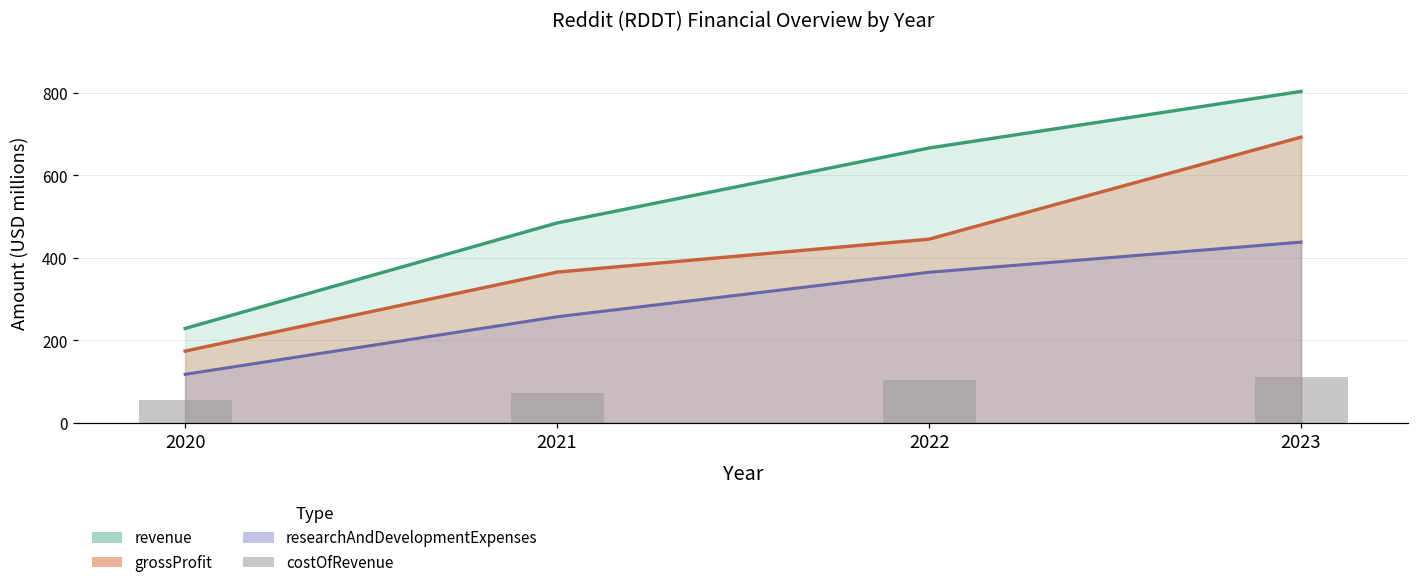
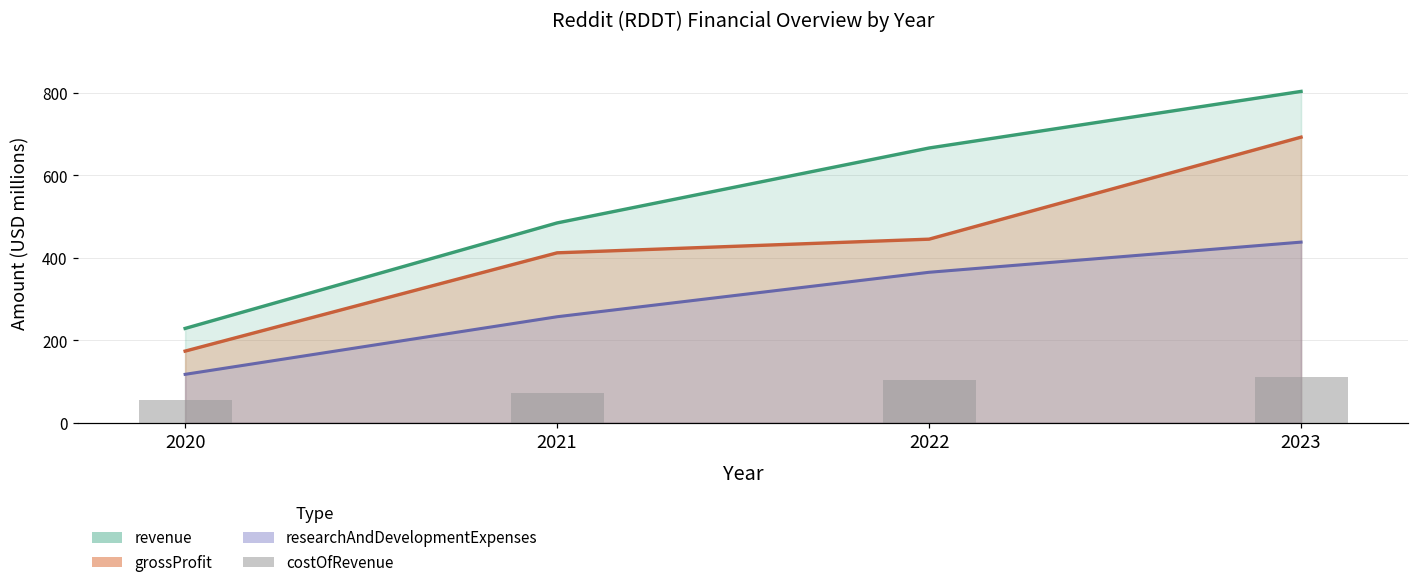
  {
    "grossProfit": {
      "2020": 170,
-     "2021": 370,
+     "2021": 410,
      "2022": 450,
      "2023": 690
    }
  }
